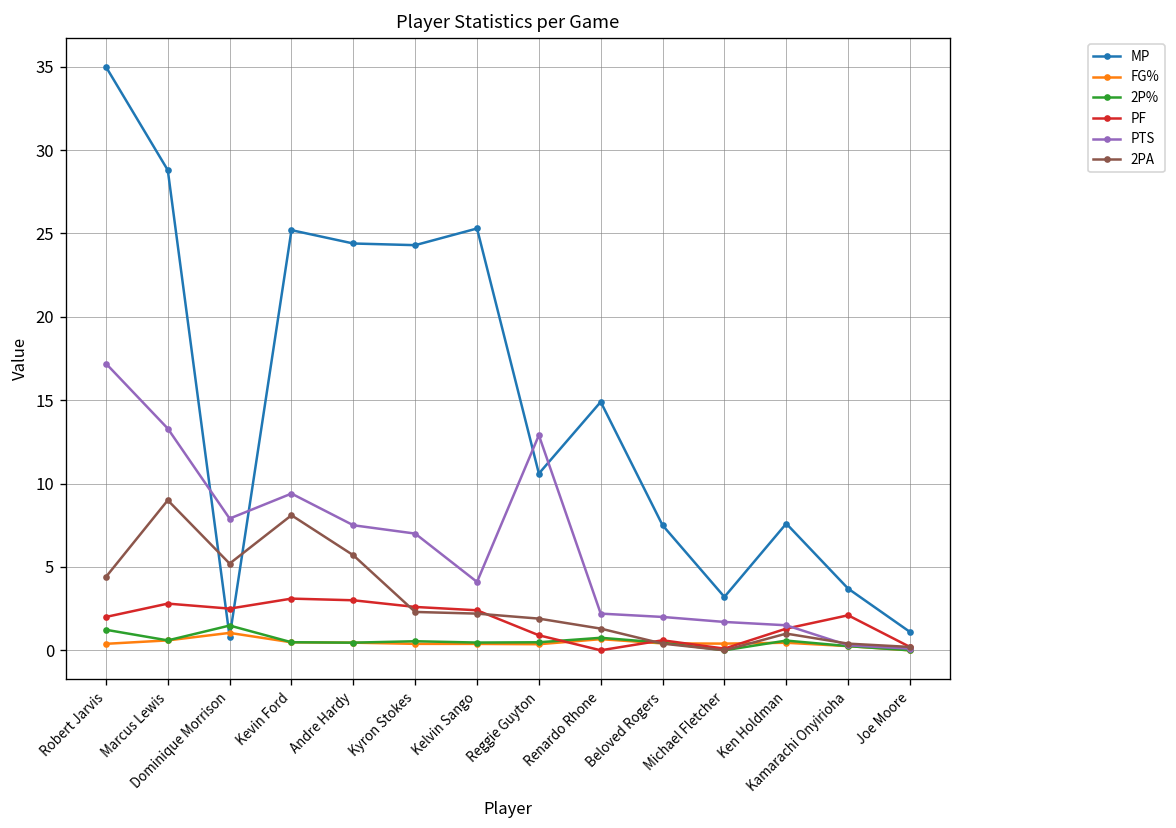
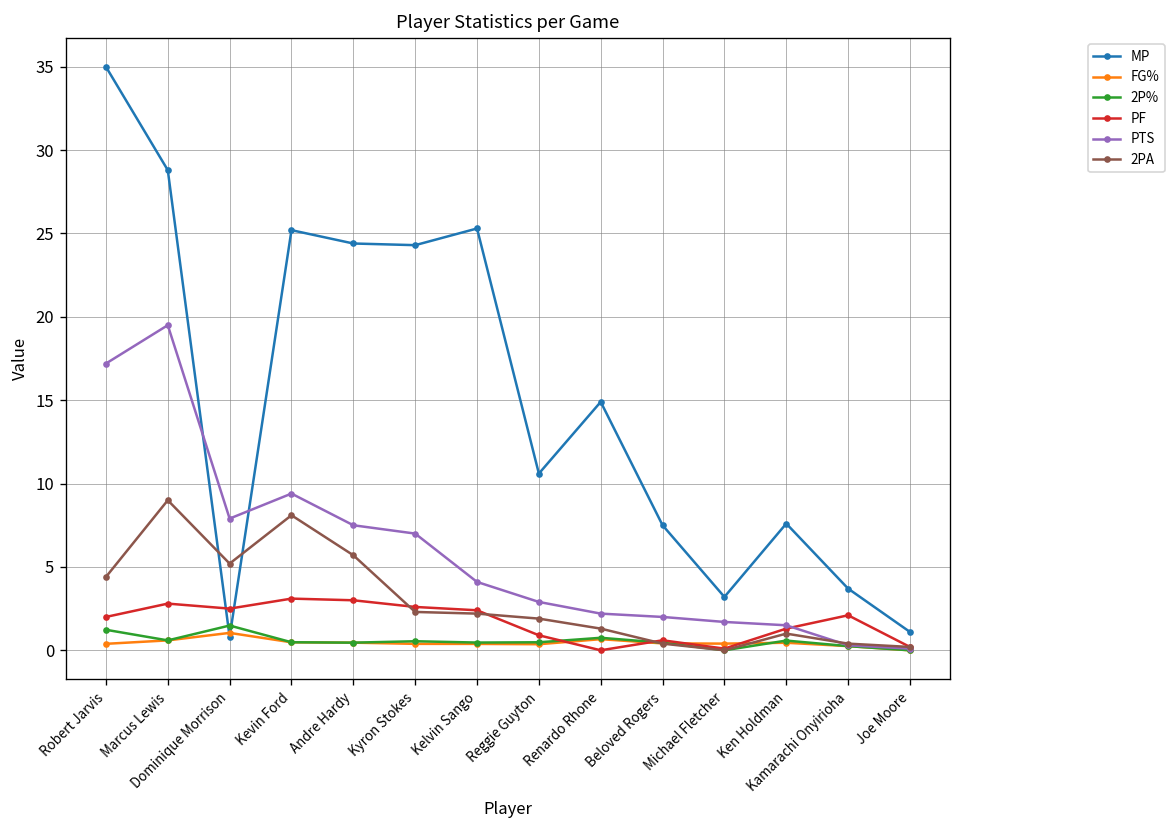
  {
    "MP": {
      "Robert Jarvis": 35.0,
      "Marcus Lewis": 28.8,
      "Dominique Morrison": 0.8,
      "Kevin Ford": 25.2,
      "Andre Hardy": 24.4,
      "Kyron Stokes": 24.3,
      "Kelvin Sango": 25.3,
      "Reggie Guyton": 10.6,
      "Renardo Rhone": 14.9,
      "Beloved Rogers": 7.5,
      "Michael Fletcher": 3.2,
      "Ken Holdman": 7.6,
      "Kamarachi Onyirioha": 3.7,
      "Joe Moore": 1.1
    },
    "FG%": {
      "Robert Jarvis": 0.4,
      "Dominique Morrison": 1.0,
      "Michael Fletcher": 0.4
    },
    "2P%": {
      "Robert Jarvis": 1.2,
      "Dominique Morrison": 1.5
    },
    "PF": {
      "Robert Jarvis": 2.0,
      "Marcus Lewis": 2.8,
      "Dominique Morrison": 2.5,
      "Kevin Ford": 3.1,
      "Andre Hardy": 3.0,
      "Kyron Stokes": 2.6,
      "Kelvin Sango": 2.4,
      "Reggie Guyton": 0.9,
      "Renardo Rhone": 0.0,
      "Ken Holdman": 1.3,
      "Kamarachi Onyirioha": 2.1
    },
    "PTS": {
      "Robert Jarvis": 17.2,
-     "Marcus Lewis": 13.3,
+     "Marcus Lewis": 19.5,
      "Dominique Morrison": 7.9,
      "Kevin Ford": 9.4,
      "Andre Hardy": 7.5,
      "Kyron Stokes": 7.0,
      "Kelvin Sango": 4.1,
-     "Reggie Guyton": 12.9,
+     "Reggie Guyton": 2.9,
      "Renardo Rhone": 2.2,
      "Beloved Rogers": 2.0,
      "Michael Fletcher": 1.7,
      "Ken Holdman": 1.5
    },
    "2PA": {
      "Robert Jarvis": 4.4,
      "Marcus Lewis": 9.0,
      "Dominique Morrison": 5.2,
      "Kevin Ford": 8.1,
      "Andre Hardy": 5.7,
      "Kyron Stokes": 2.3,
      "Kelvin Sango": 2.2,
      "Reggie Guyton": 1.9,
      "Renardo Rhone": 1.3,
      "Ken Holdman": 1.0
    }
  }
